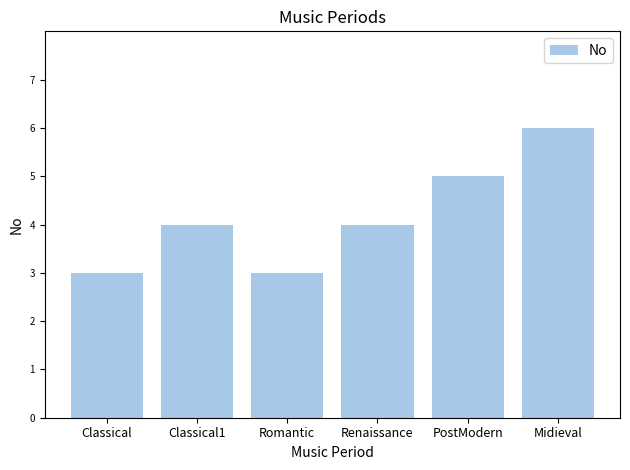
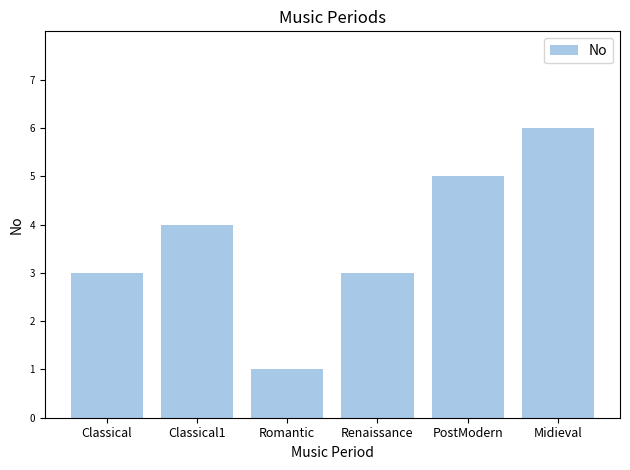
  {
    "Classical": 3,
    "Classical1": 4,
-   "Romantic": 3,
-   "Renaissance": 4,
+   "Romantic": 1,
+   "Renaissance": 3,
    "PostModern": 5,
    "Midieval": 6
  }
